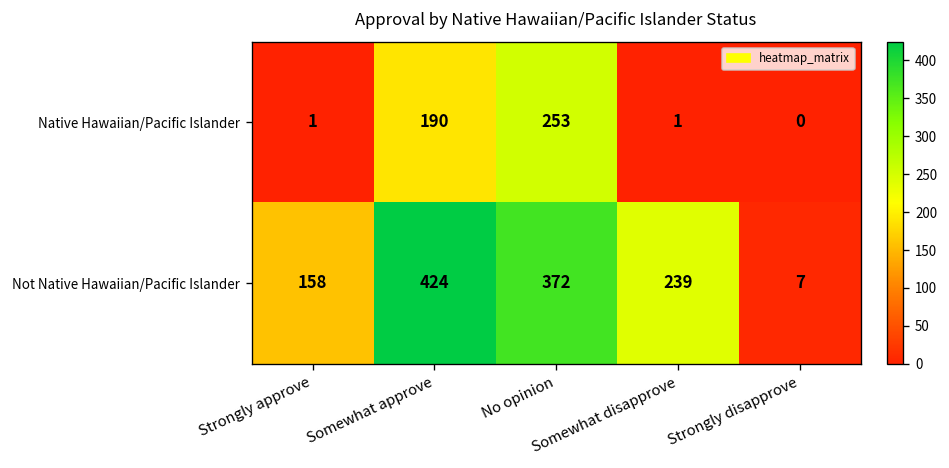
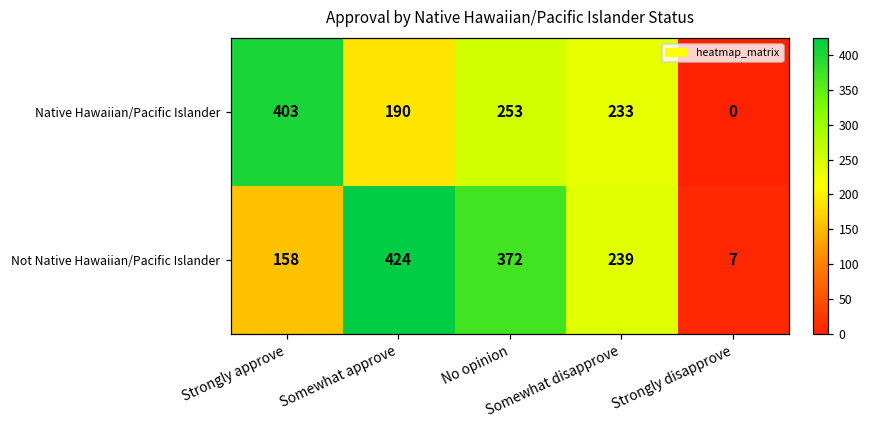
  {
    "Native Hawaiian/Pacific Islander": {
-     "Strongly approve": 1,
+     "Strongly approve": 403,
      "Somewhat approve": 190,
      "No opinion": 253,
-     "Somewhat disapprove": 1,
+     "Somewhat disapprove": 233,
      "Strongly disapprove": 0
    },
    "Not Native Hawaiian/Pacific Islander": {
      "Strongly approve": 158,
      "Somewhat approve": 424,
      "No opinion": 372,
      "Somewhat disapprove": 239,
      "Strongly disapprove": 7
    }
  }
